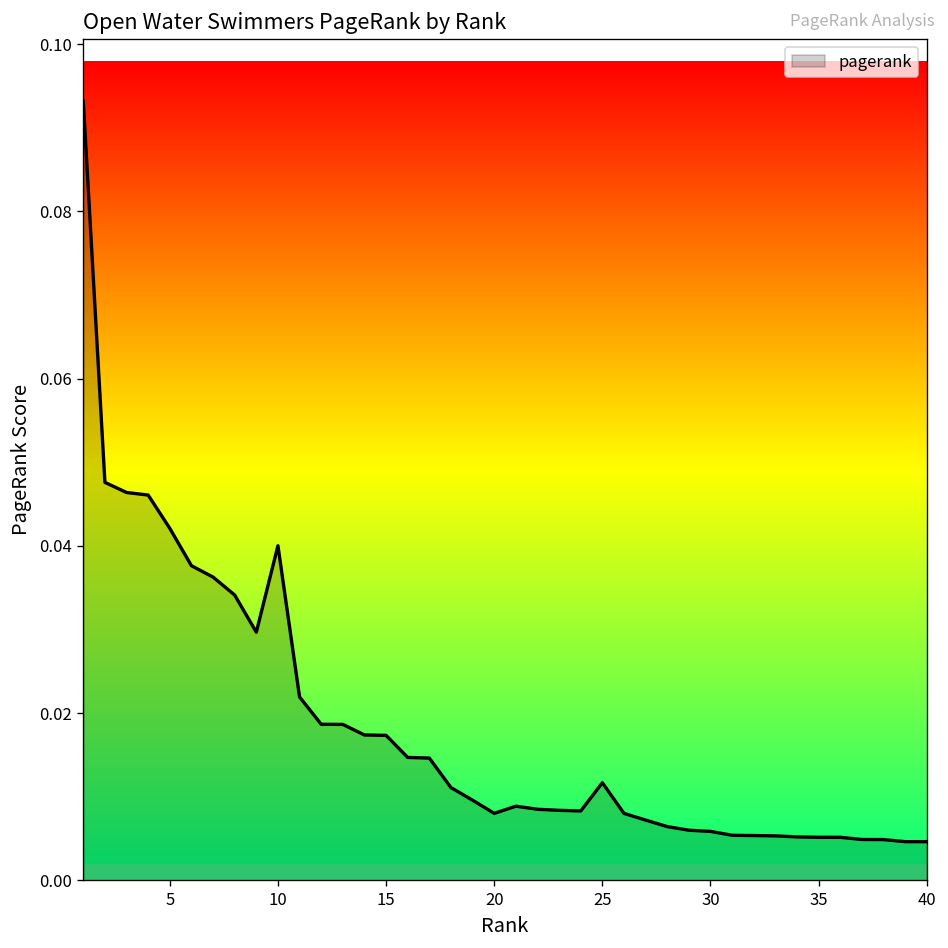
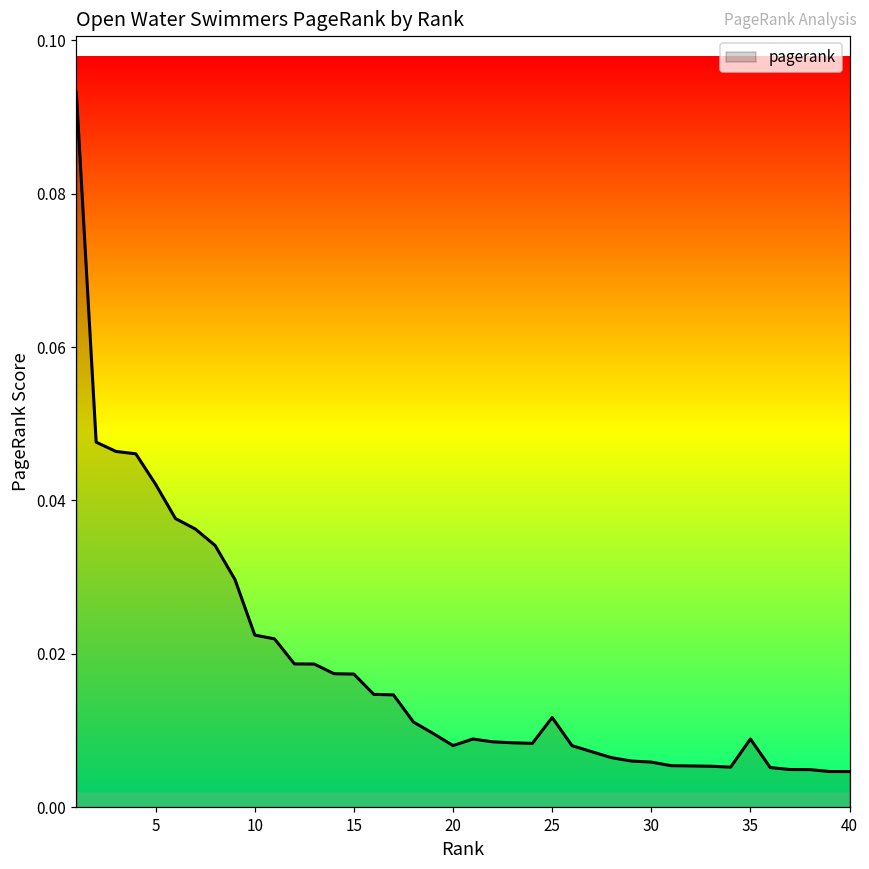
  {
    "5": 0.042,
-   "10": 0.040,
+   "10": 0.022,
    "15": 0.017,
    "20": 0.008,
    "25": 0.012,
    "30": 0.006,
-   "35": 0.005,
+   "35": 0.009,
    "40": 0.005
  }
